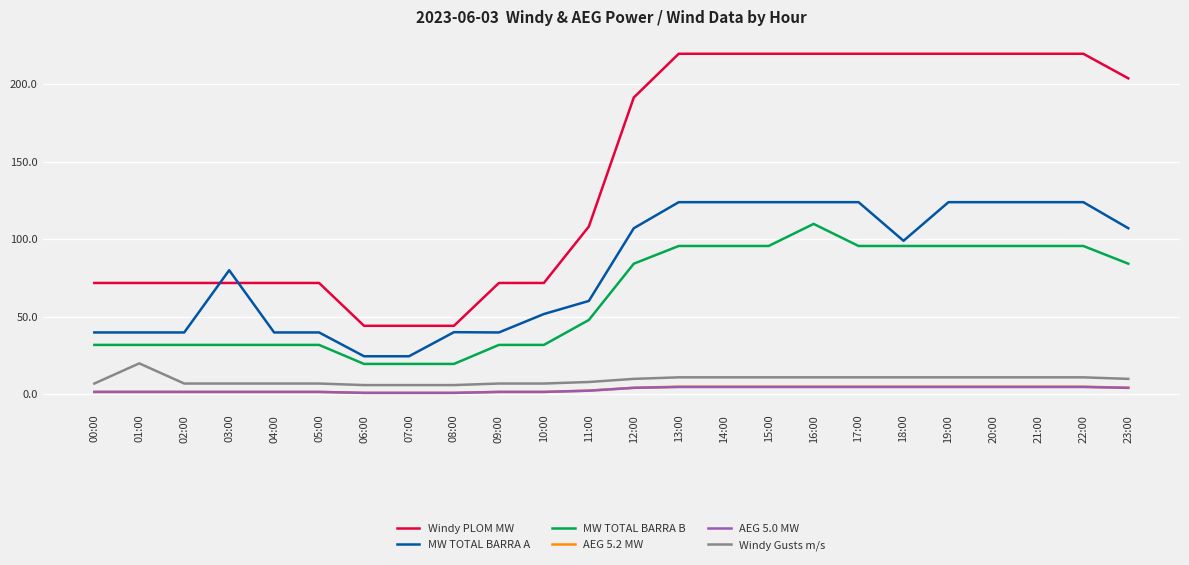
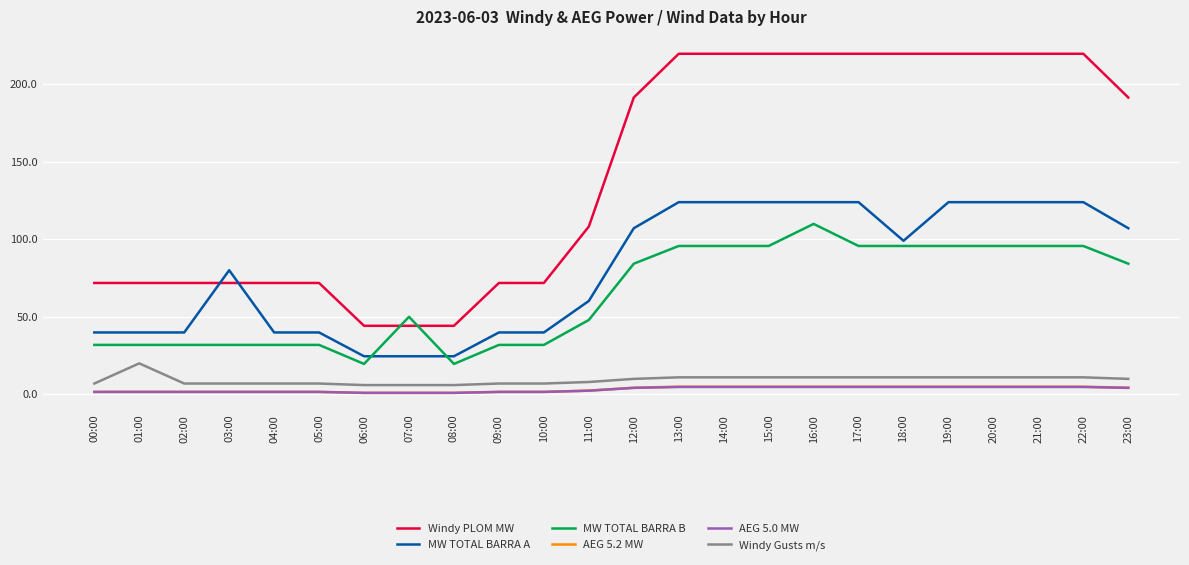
  {
    "Windy PLOM MW": {
      "00:00": 72,
      "01:00": 72,
      "02:00": 72,
      "03:00": 72,
      "04:00": 72,
      "05:00": 72,
      "06:00": 44,
      "07:00": 44,
      "08:00": 44,
      "09:00": 72,
      "10:00": 72,
      "11:00": 108,
      "12:00": 191,
      "13:00": 220,
      "14:00": 220,
      "15:00": 220,
      "16:00": 220,
      "17:00": 220,
      "18:00": 220,
      "19:00": 220,
      "20:00": 220,
      "21:00": 220,
      "22:00": 220,
-     "23:00": 204
+     "23:00": 191
    },
    "MW TOTAL BARRA A": {
      "00:00": 40,
      "01:00": 40,
      "02:00": 40,
      "03:00": 80,
      "04:00": 40,
      "05:00": 40,
      "06:00": 25,
      "07:00": 25,
-     "08:00": 40,
+     "08:00": 25,
      "09:00": 40,
-     "10:00": 52,
+     "10:00": 40,
      "11:00": 60,
      "12:00": 107,
      "13:00": 124,
      "14:00": 124,
      "15:00": 124,
      "16:00": 124,
      "17:00": 124,
      "18:00": 99,
      "19:00": 124,
      "20:00": 124,
      "21:00": 124,
      "22:00": 124,
      "23:00": 107
    },
    "MW TOTAL BARRA B": {
      "00:00": 32,
      "01:00": 32,
      "02:00": 32,
      "03:00": 32,
      "04:00": 32,
      "05:00": 32,
      "06:00": 20,
-     "07:00": 20,
+     "07:00": 50,
      "08:00": 20,
      "09:00": 32,
      "10:00": 32,
      "11:00": 48,
      "12:00": 84,
      "13:00": 96,
      "14:00": 96,
      "15:00": 96,
      "16:00": 110,
      "17:00": 96,
      "18:00": 96,
      "19:00": 96,
      "20:00": 96,
      "21:00": 96,
      "22:00": 96,
      "23:00": 84
    },
    "AEG 5.0 MW": {
      "00:00": 2,
      "01:00": 2,
      "02:00": 2,
      "03:00": 2,
      "04:00": 2,
      "05:00": 2,
      "06:00": 1,
      "07:00": 1,
      "08:00": 1,
      "09:00": 2,
      "10:00": 2,
      "11:00": 2,
      "12:00": 4,
      "13:00": 5,
      "14:00": 5,
      "15:00": 5,
      "16:00": 5,
      "17:00": 5,
      "18:00": 5,
      "19:00": 5,
      "20:00": 5,
      "21:00": 5,
      "22:00": 5,
      "23:00": 4
    },
    "Windy Gusts m/s": {
      "00:00": 7,
      "01:00": 20,
      "02:00": 7,
      "03:00": 7,
      "04:00": 7,
      "05:00": 7,
      "06:00": 6,
      "07:00": 6,
      "08:00": 6,
      "09:00": 7,
      "10:00": 7,
      "11:00": 8,
      "12:00": 10,
      "13:00": 11,
      "14:00": 11,
      "15:00": 11,
      "16:00": 11,
      "17:00": 11,
      "18:00": 11,
      "19:00": 11,
      "20:00": 11,
      "21:00": 11,
      "22:00": 11,
      "23:00": 10
    }
  }
